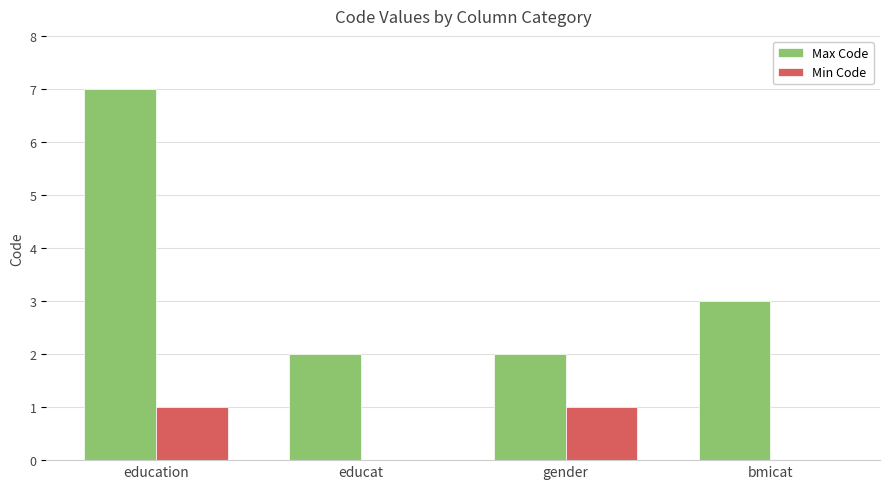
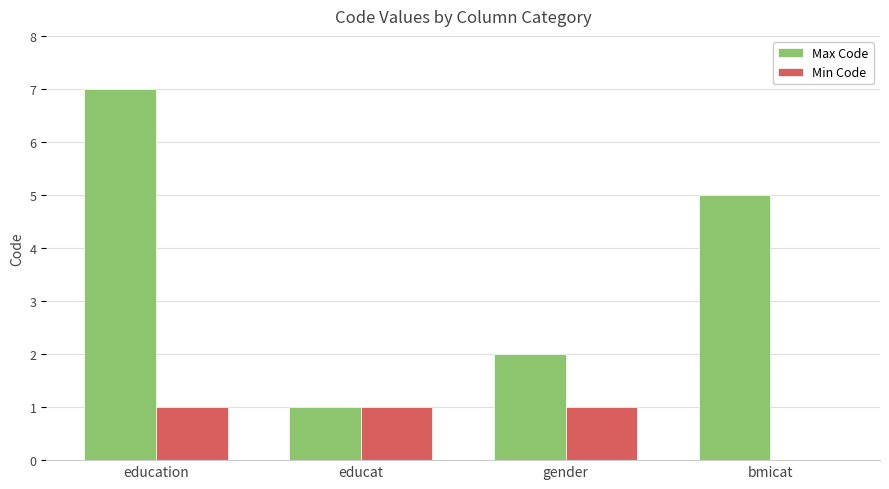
  {
    "Max Code": {
      "education": 7,
-     "educat": 2,
+     "educat": 1,
      "gender": 2,
-     "bmicat": 3
+     "bmicat": 5
    },
    "Min Code": {
      "education": 1,
-     "educat": 0,
+     "educat": 1,
      "gender": 1,
      "bmicat": 0
    }
  }
